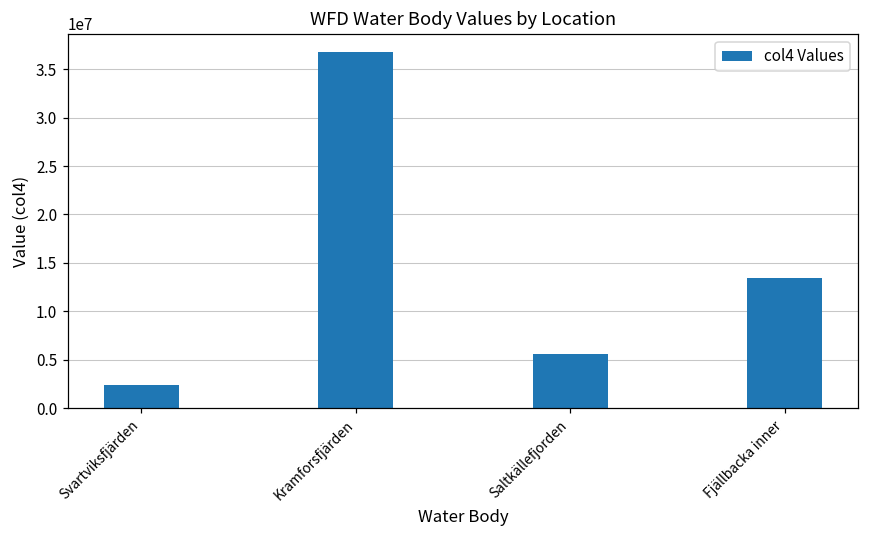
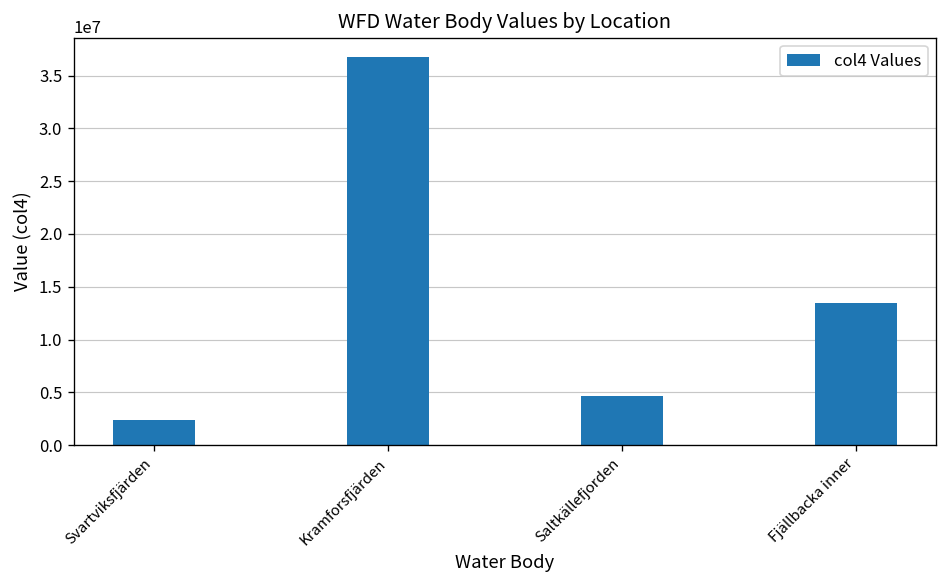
  {
    "Svartviksfjärden": 2000000,
    "Kramforsfjärden": 37000000,
-   "Saltkällefjorden": 6000000,
+   "Saltkällefjorden": 5000000,
    "Fjällbacka inner": 13000000
  }
